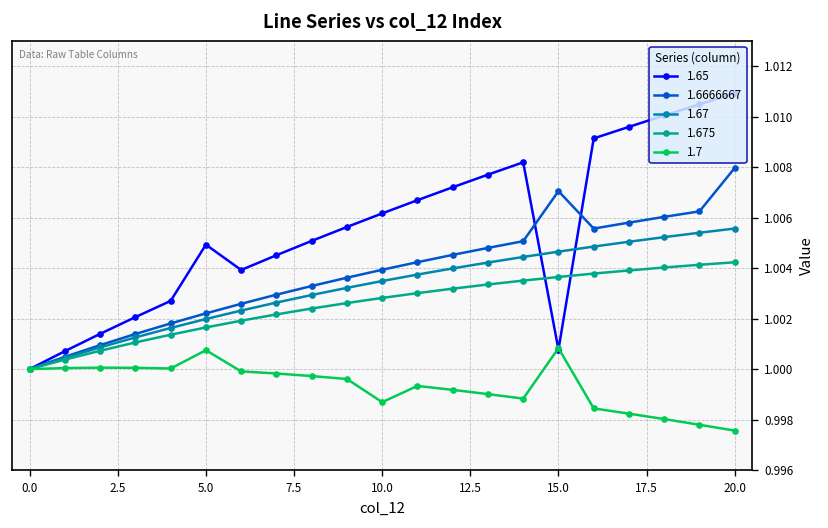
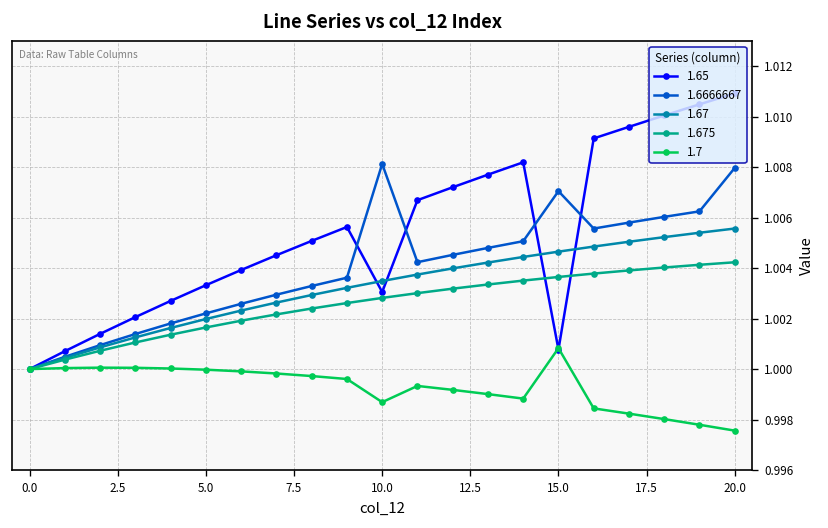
  {
    "1.65": {
-     "5.0": 1.0049,
-     "10.0": 1.0062
+     "5.0": 1.0033,
+     "10.0": 1.0031
    },
    "1.6666667": {
      "5.0": 1.0022,
-     "10.0": 1.0039,
+     "10.0": 1.0081,
      "15.0": 1.0070,
      "20.0": 1.0080
    },
    "1.7": {
-     "5.0": 1.0007,
+     "5.0": 1.0000,
      "10.0": 0.9987,
      "20.0": 0.9976
    }
  }
